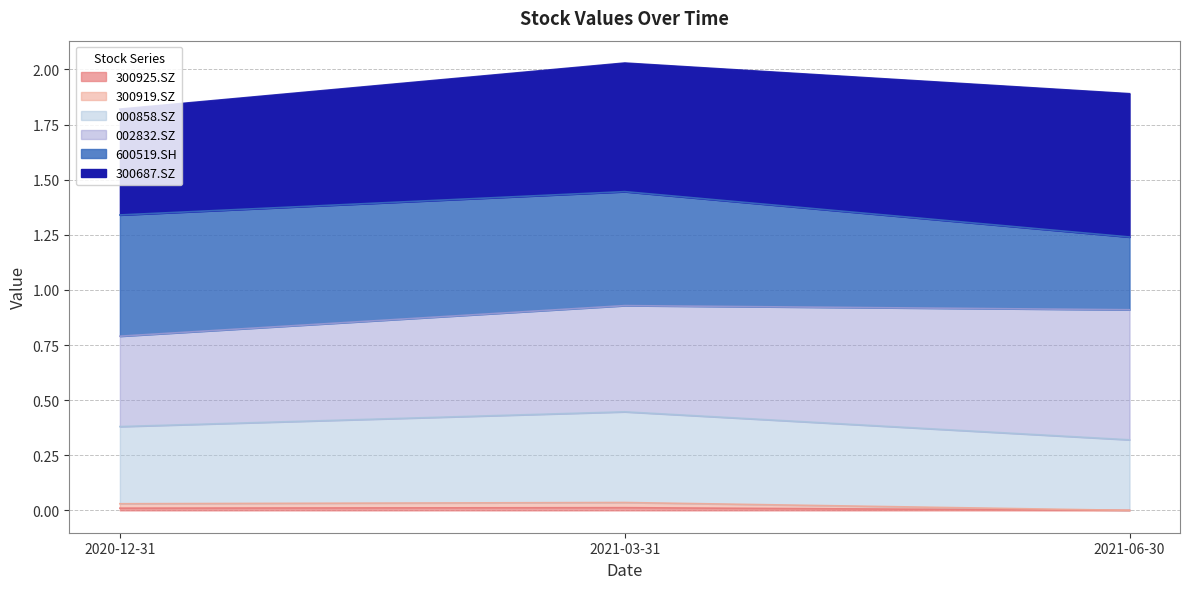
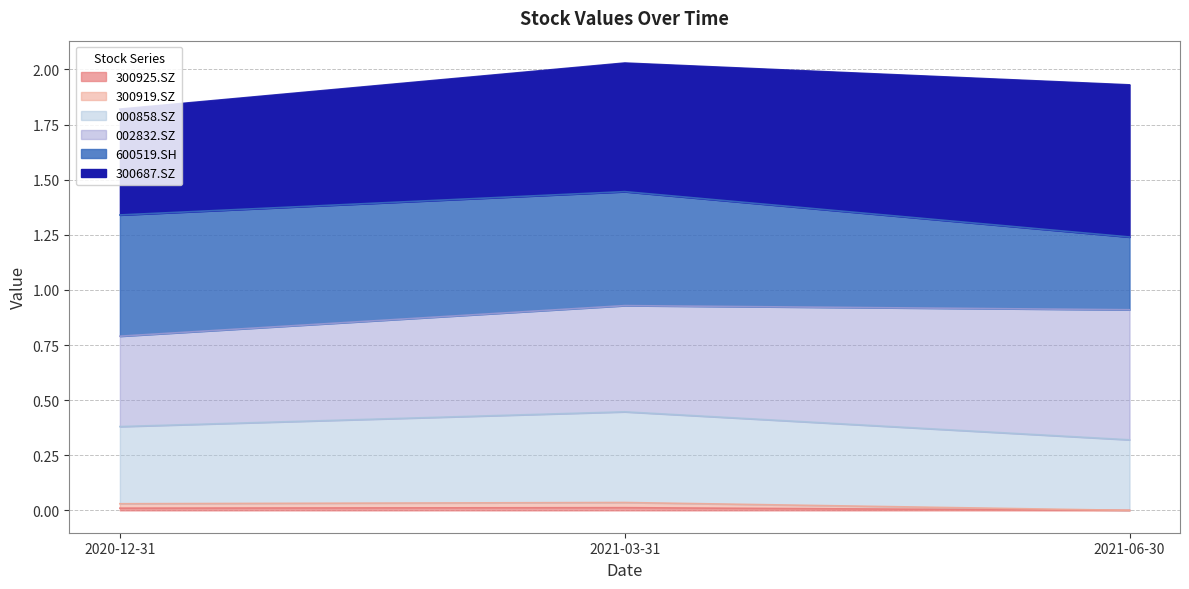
  {
    "600519.SH": {
      "2020-12-31": 1.34,
      "2021-03-31": 1.45,
      "2021-06-30": 1.24
    },
    "300687.SZ": {
      "2021-03-31": 0.58,
-     "2021-06-30": 0.65
+     "2021-06-30": 0.69
    }
  }
